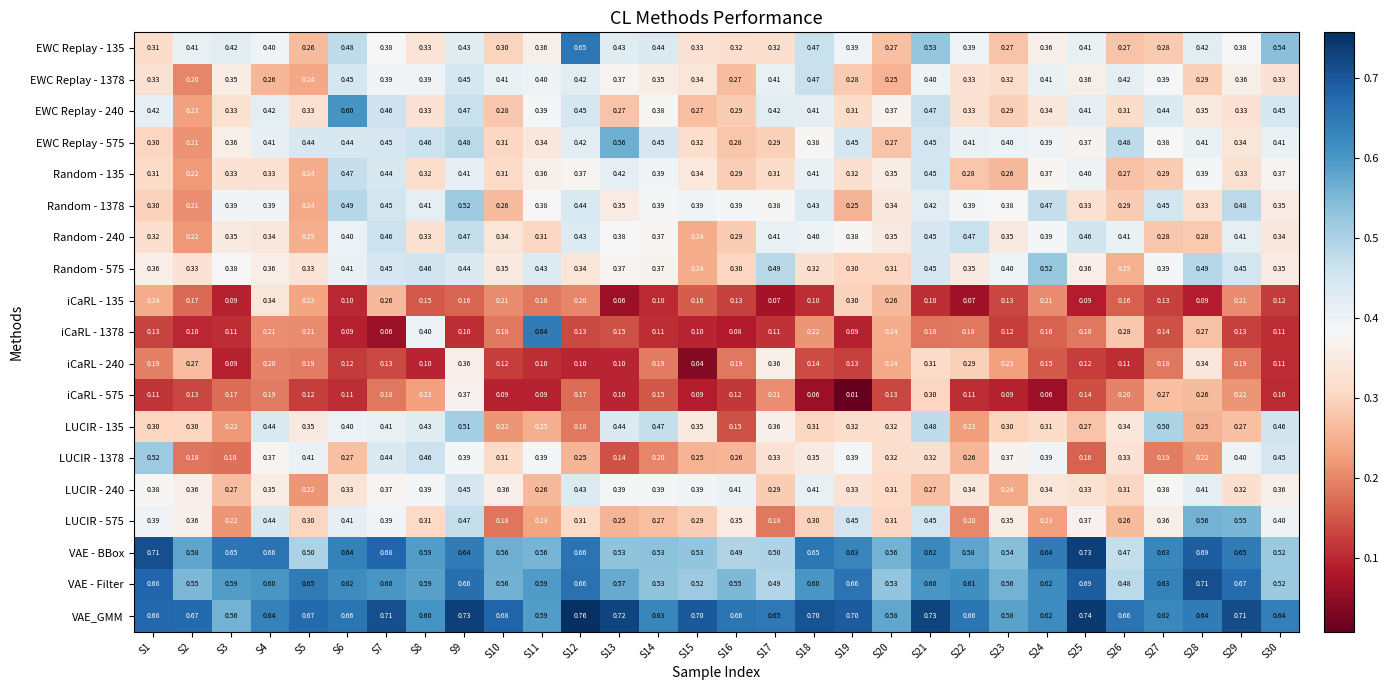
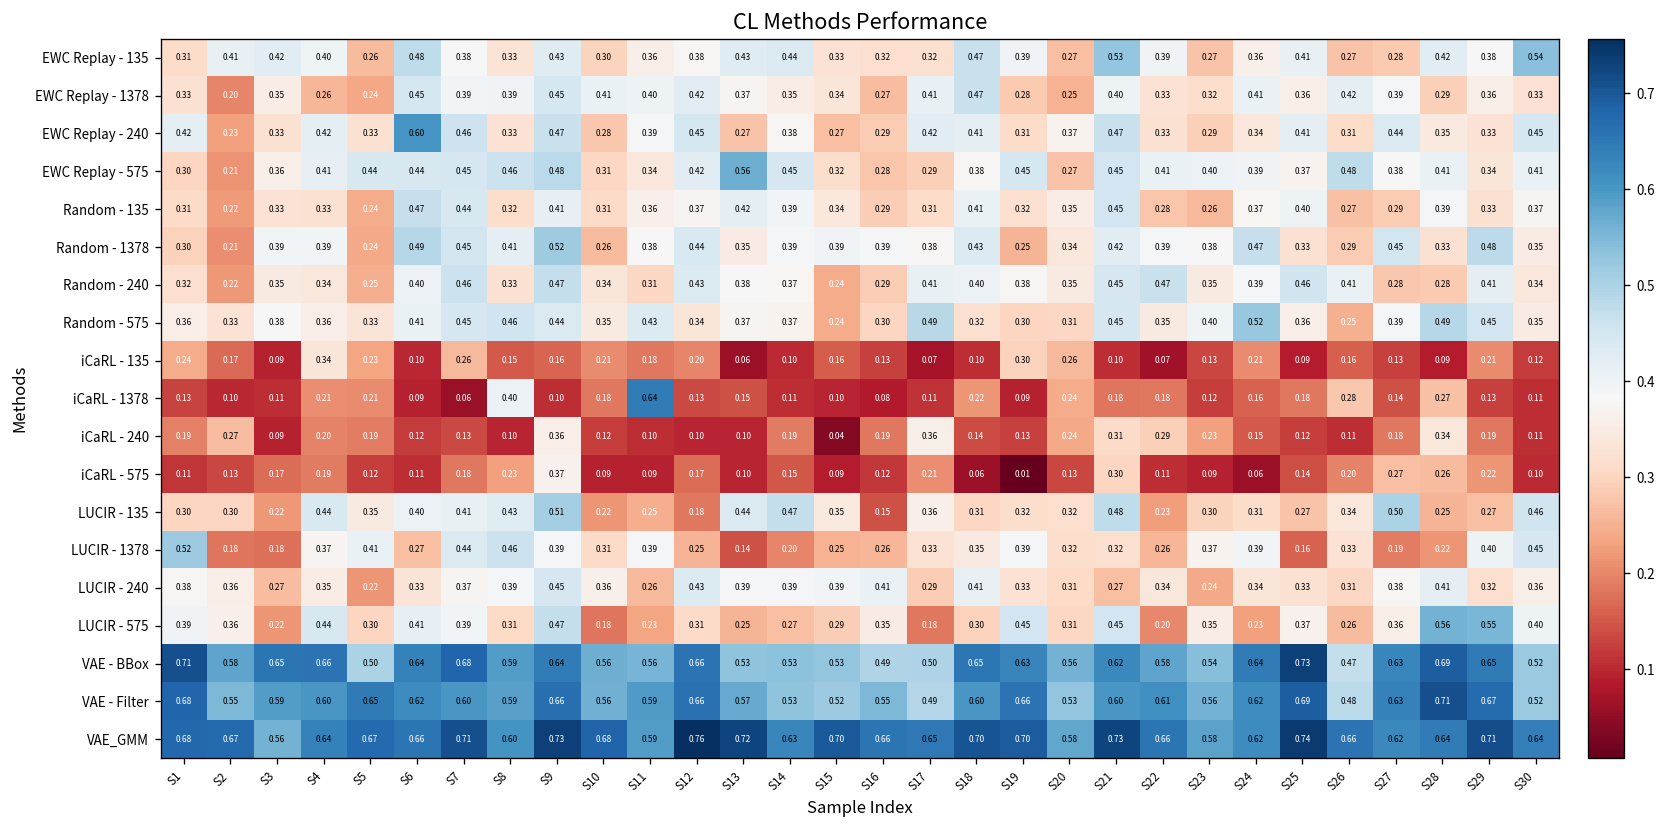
  {
    "EWC Replay - 135": {
      "S1": 0.31,
      "S2": 0.41,
      "S3": 0.42,
      "S4": 0.40,
      "S5": 0.26,
      "S6": 0.48,
      "S7": 0.38,
      "S8": 0.33,
      "S9": 0.43,
      "S10": 0.30,
      "S11": 0.36,
-     "S12": 0.65,
+     "S12": 0.38,
      "S13": 0.43,
      "S14": 0.44,
      "S15": 0.33,
      "S16": 0.32,
      "S17": 0.32,
      "S18": 0.47,
      "S19": 0.39,
      "S20": 0.27,
      "S21": 0.53,
      "S22": 0.39,
      "S23": 0.27,
      "S24": 0.36,
      "S25": 0.41,
      "S26": 0.27,
      "S27": 0.28,
      "S28": 0.42,
      "S29": 0.38,
      "S30": 0.54
    }
  }
